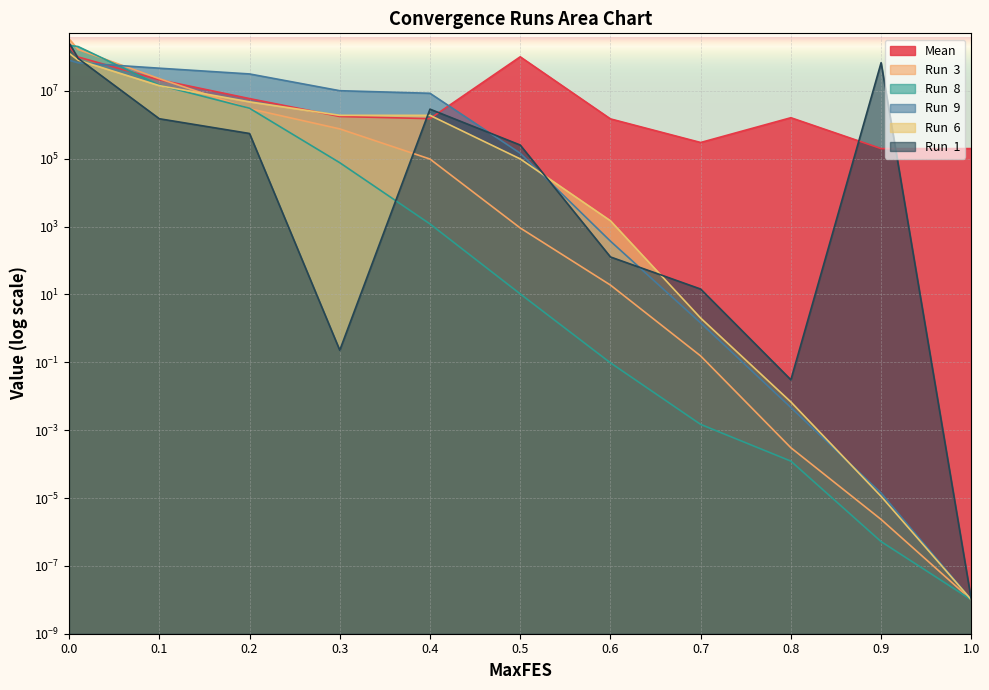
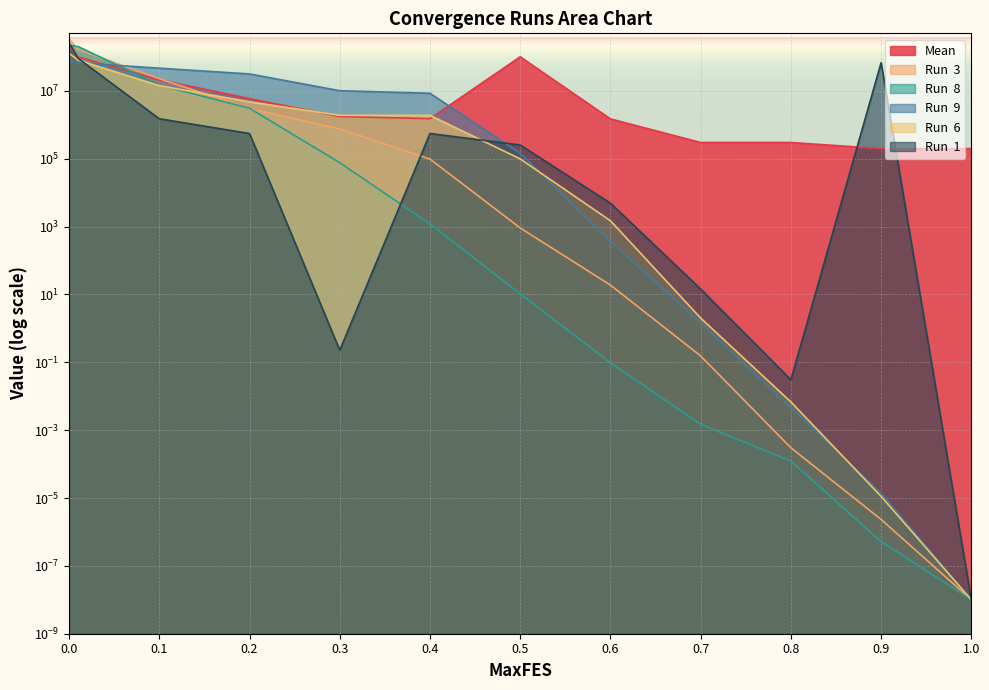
  {
    "Mean": {
      "0.2": 6000000,
      "0.4": 2000000,
      "0.5": 100000000,
      "0.6": 2000000,
      "0.7": 300000,
-     "0.8": 2000000,
+     "0.8": 300000,
      "0.9": 200000,
      "1.0": 200000
    },
    "Run 1": {
      "0.1": 2000000,
      "0.2": 600000,
      "0.3": 0.2,
-     "0.4": 3000000,
+     "0.4": 600000,
      "0.5": 300000,
-     "0.6": 130,
+     "0.6": 5000,
      "0.7": 14,
      "0.8": 0.03,
      "0.9": 70000000
    }
  }
